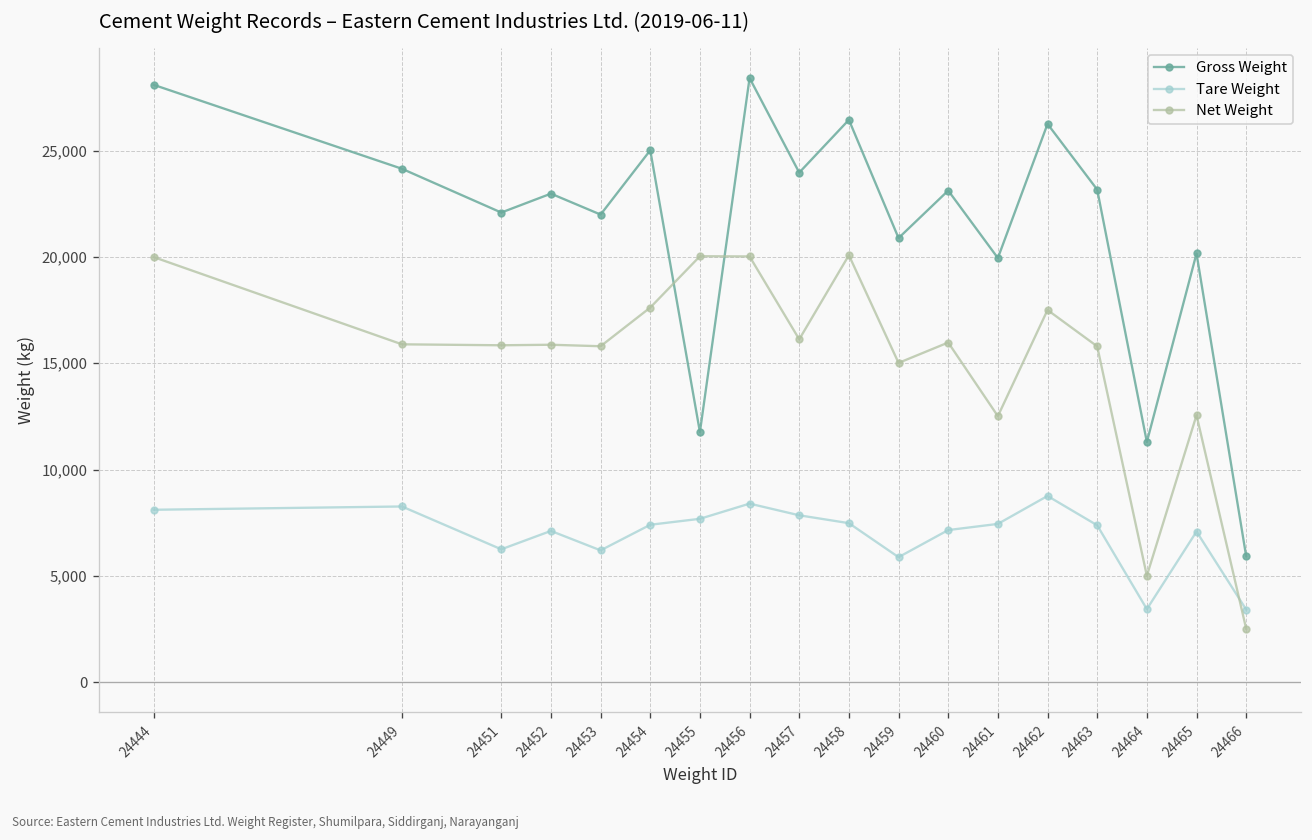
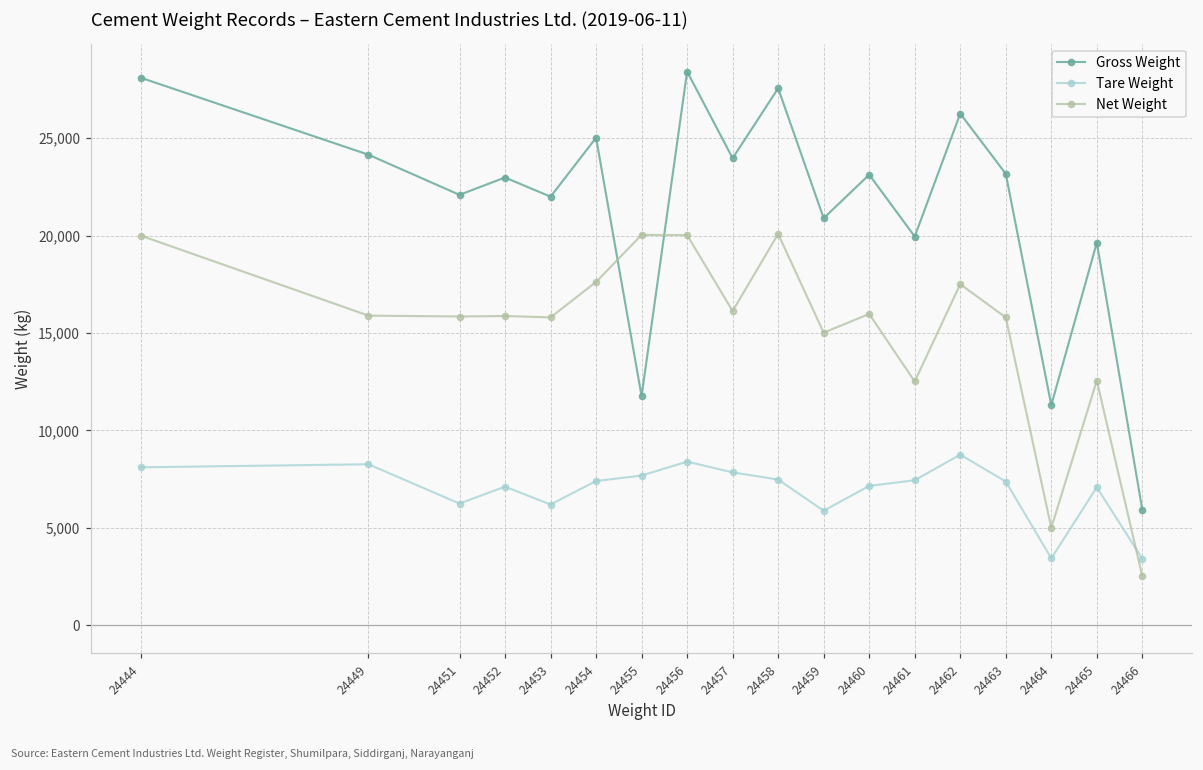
  {
    "Gross Weight": {
      "24444": "28,100",
      "24449": "24,200",
      "24451": "22,100",
      "24452": "23,000",
      "24453": "22,000",
      "24454": "25,000",
      "24455": "11,800",
      "24456": "28,400",
      "24457": "24,000",
-     "24458": "26,500",
+     "24458": "27,600",
      "24459": "20,900",
      "24460": "23,100",
      "24461": "20,000",
      "24462": "26,300",
      "24463": "23,200",
      "24464": "11,300",
-     "24465": "20,200",
+     "24465": "19,600",
      "24466": "5,900"
    }
  }
